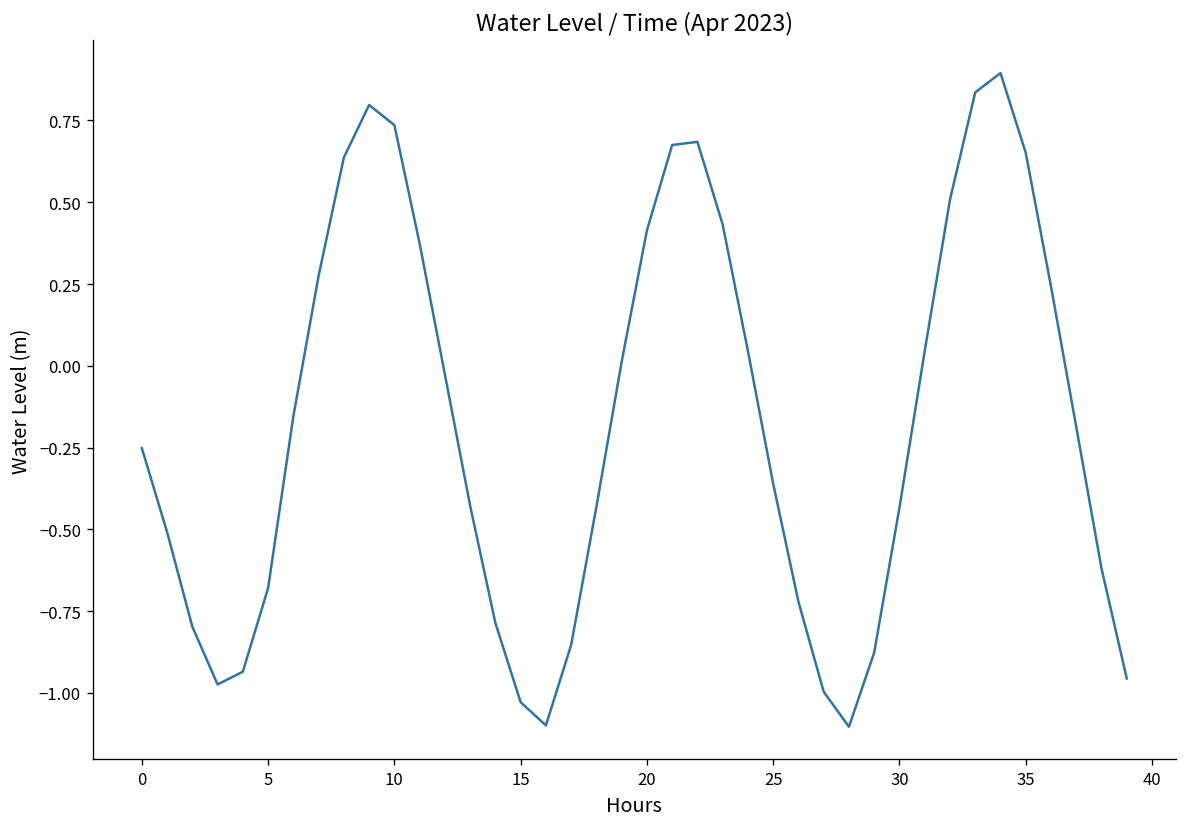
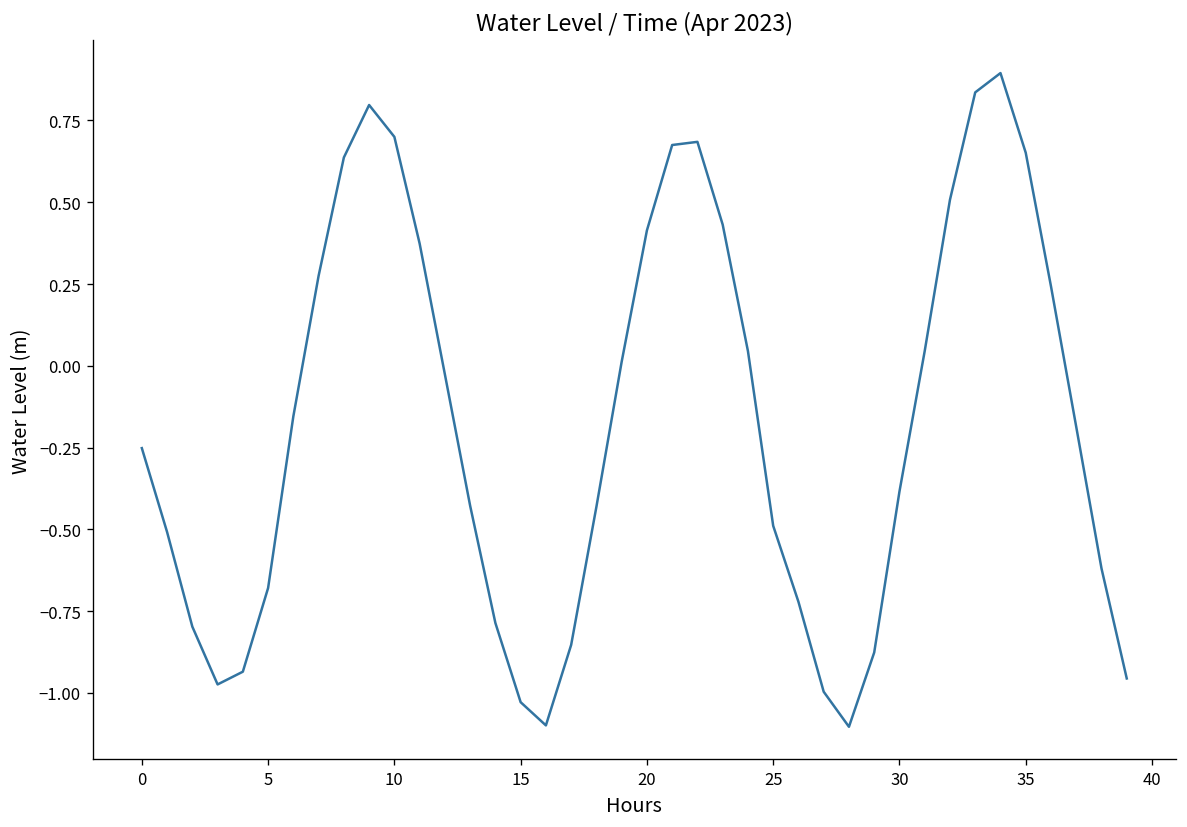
  {
    "0": -0.25,
    "5": -0.68,
-   "10": 0.74,
+   "10": 0.70,
    "15": -1.03,
    "20": 0.41,
-   "25": -0.36,
-   "30": -0.43,
+   "25": -0.49,
+   "30": -0.38,
    "35": 0.65
  }
